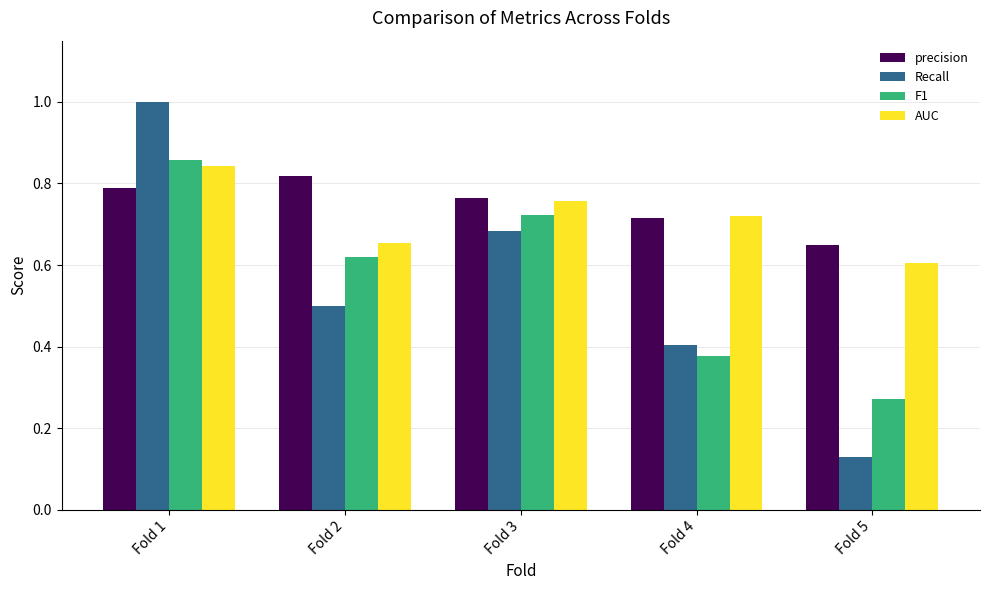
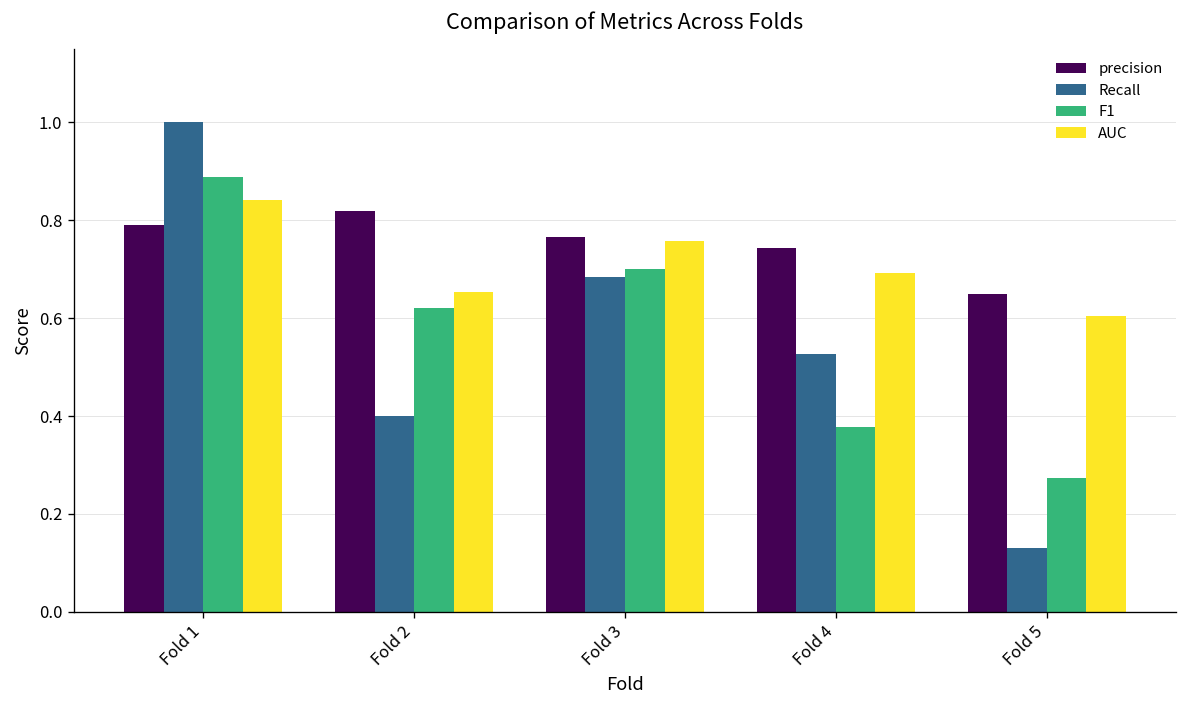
  {
    "precision": {
      "Fold 1": 0.79,
      "Fold 2": 0.82,
      "Fold 3": 0.76,
-     "Fold 4": 0.71,
+     "Fold 4": 0.74,
      "Fold 5": 0.65
    },
    "Recall": {
      "Fold 1": 1.00,
-     "Fold 2": 0.5,
+     "Fold 2": 0.4,
      "Fold 3": 0.68,
-     "Fold 4": 0.40,
+     "Fold 4": 0.53,
      "Fold 5": 0.13
    },
    "F1": {
-     "Fold 1": 0.86,
+     "Fold 1": 0.89,
      "Fold 2": 0.62,
-     "Fold 3": 0.72,
+     "Fold 3": 0.70,
      "Fold 4": 0.38,
      "Fold 5": 0.27
    },
    "AUC": {
      "Fold 1": 0.84,
      "Fold 2": 0.65,
      "Fold 3": 0.76,
-     "Fold 4": 0.72,
+     "Fold 4": 0.69,
      "Fold 5": 0.61
    }
  }
